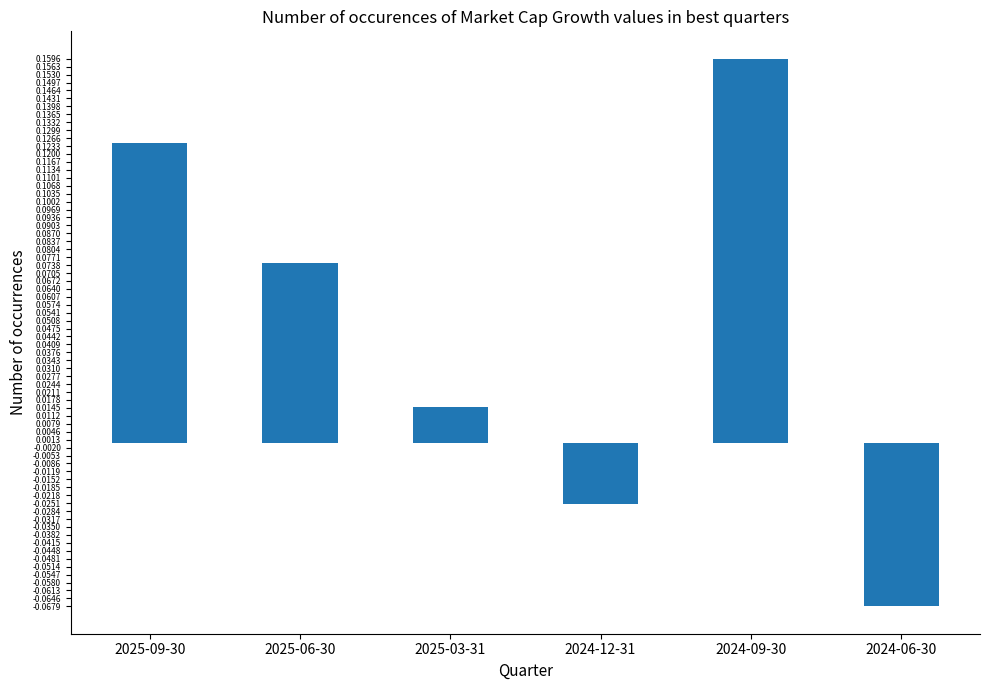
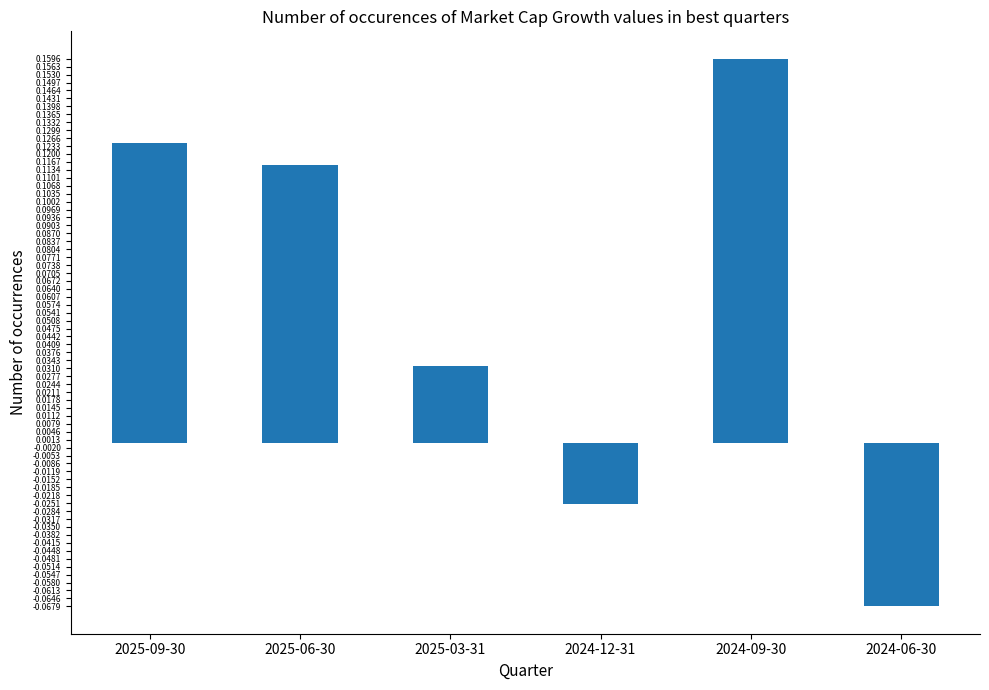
  {
    "2025-09-30": 0.125,
-   "2025-06-30": 0.075,
-   "2025-03-31": 0.015,
+   "2025-06-30": 0.115,
+   "2025-03-31": 0.032,
    "2024-12-31": -0.025,
    "2024-09-30": 0.160,
    "2024-06-30": -0.068
  }
